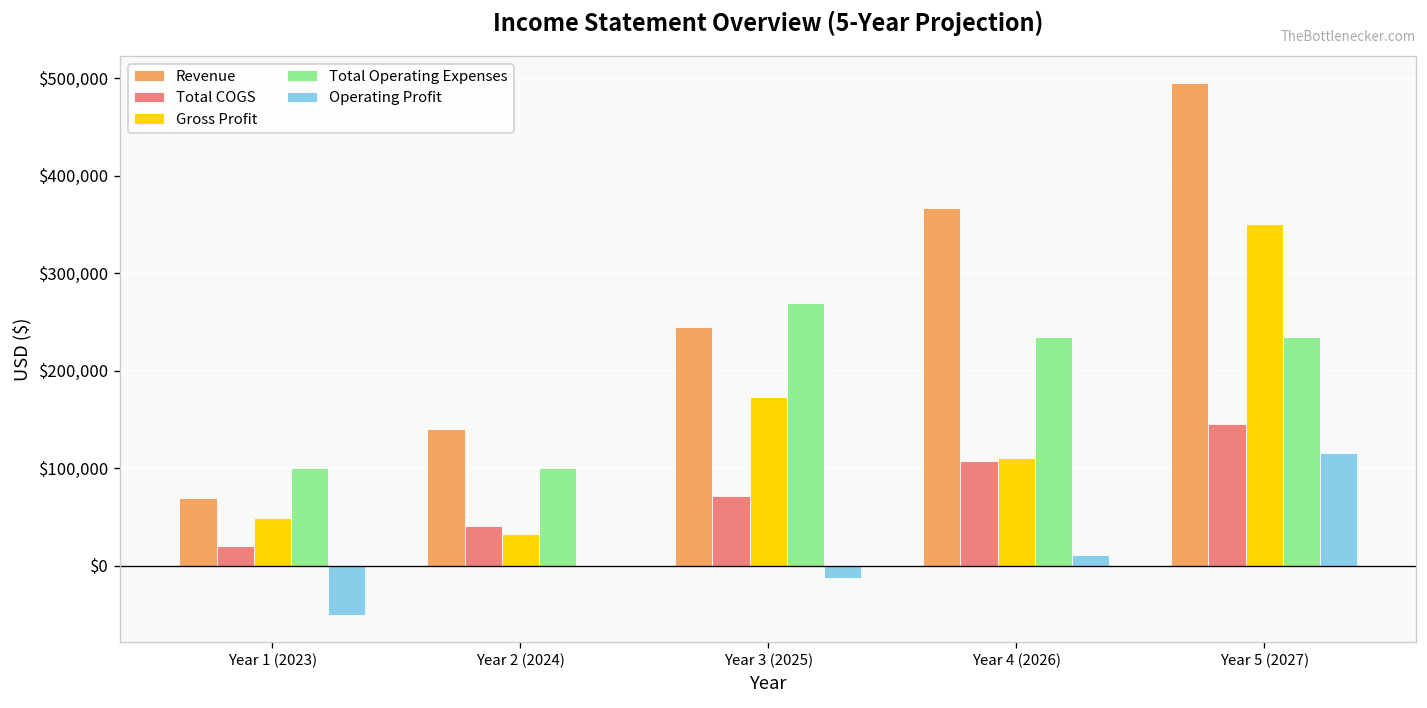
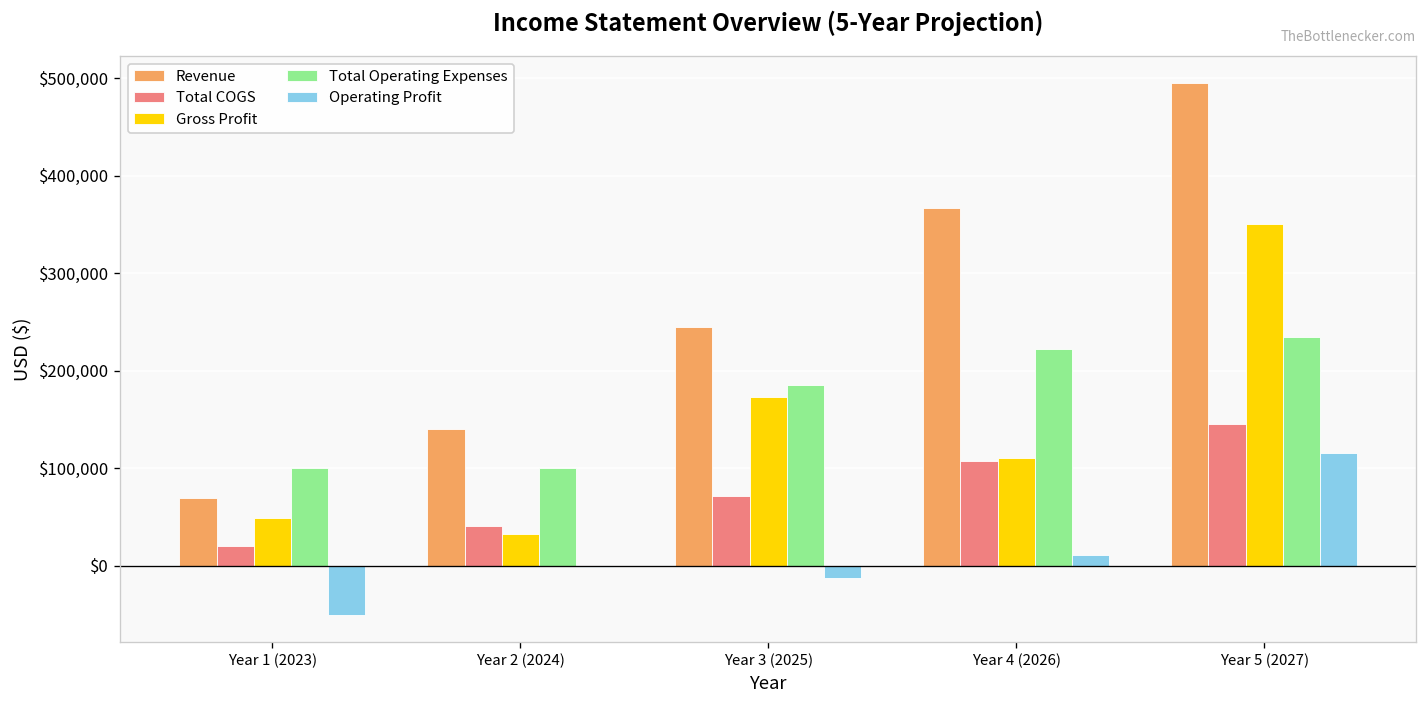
  {
    "Gross Profit": {
      "Year 1 (2023)": "$50,000",
      "Year 2 (2024)": "$30,000",
      "Year 3 (2025)": "$170,000",
      "Year 4 (2026)": "$110,000",
      "Year 5 (2027)": "$350,000"
    },
    "Total Operating Expenses": {
      "Year 1 (2023)": "$100,000",
      "Year 2 (2024)": "$100,000",
-     "Year 3 (2025)": "$270,000",
-     "Year 4 (2026)": "$240,000",
+     "Year 3 (2025)": "$190,000",
+     "Year 4 (2026)": "$220,000",
      "Year 5 (2027)": "$240,000"
    },
    "Operating Profit": {
      "Year 1 (2023)": "$-50,000",
      "Year 3 (2025)": "$-10,000",
      "Year 4 (2026)": "$10,000",
      "Year 5 (2027)": "$120,000"
    }
  }
